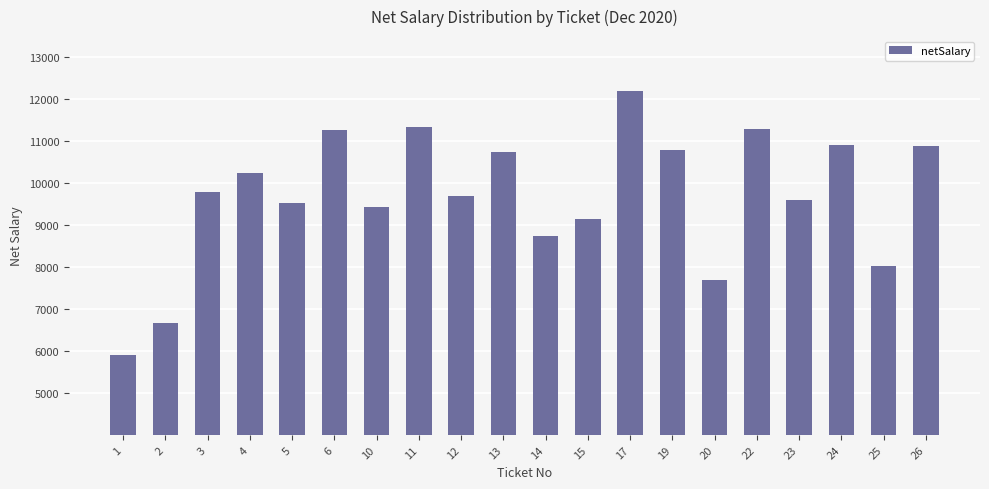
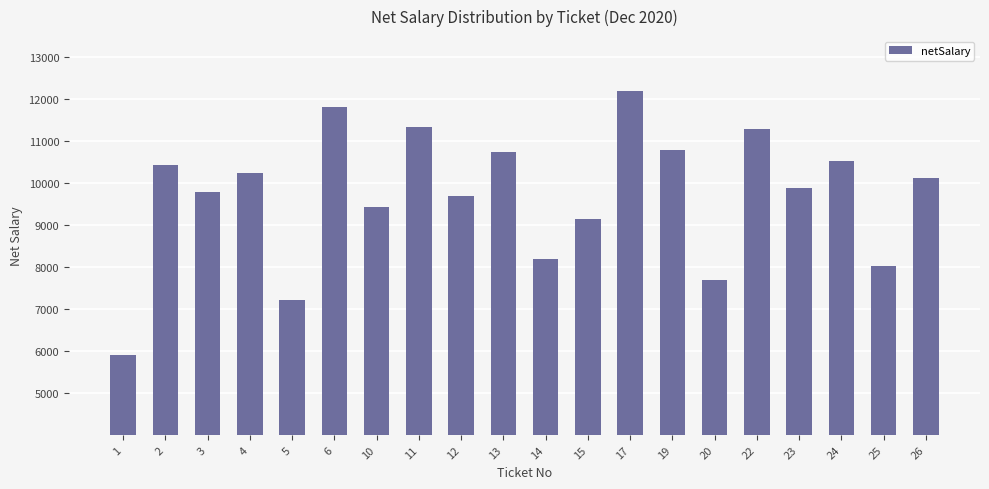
  {
    "1": 5900,
-   "2": 6700,
+   "2": 10400,
    "3": 9800,
    "4": 10200,
-   "5": 9500,
-   "6": 11300,
+   "5": 7200,
+   "6": 11800,
    "10": 9400,
    "11": 11300,
    "12": 9700,
    "13": 10700,
-   "14": 8700,
+   "14": 8200,
    "15": 9200,
    "17": 12200,
    "19": 10800,
    "20": 7700,
    "22": 11300,
-   "23": 9600,
-   "24": 10900,
+   "23": 9900,
+   "24": 10500,
    "25": 8000,
-   "26": 10900
+   "26": 10100
  }
